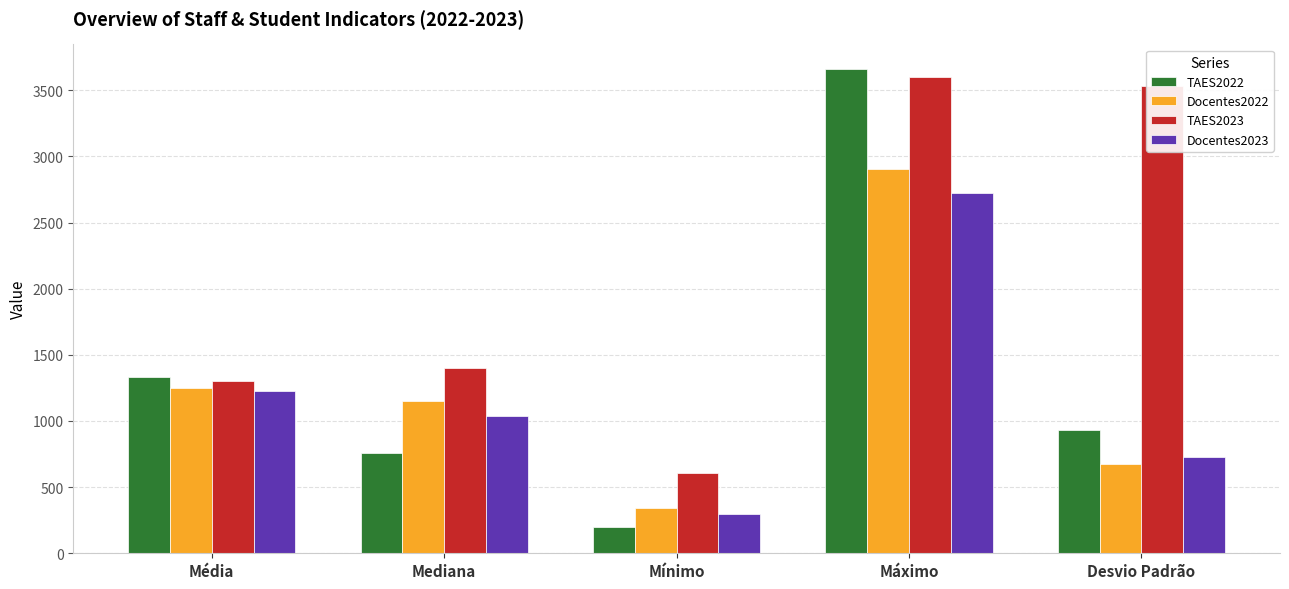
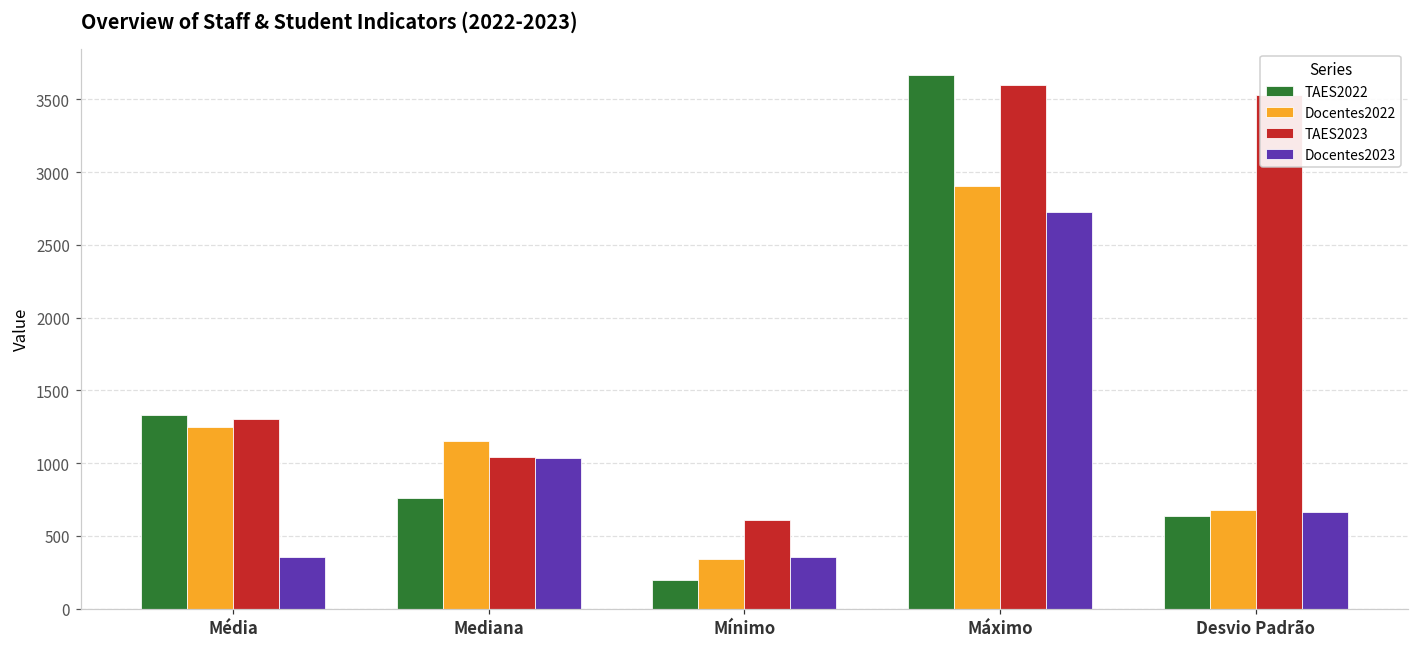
  {
    "TAES2022": {
      "Média": 1330,
      "Mediana": 760,
      "Mínimo": 200,
      "Máximo": 3660,
-     "Desvio Padrão": 930
+     "Desvio Padrão": 640
    },
    "Docentes2022": {
      "Média": 1250,
      "Mediana": 1150,
      "Mínimo": 340,
      "Máximo": 2910,
      "Desvio Padrão": 680
    },
    "TAES2023": {
      "Média": 1300,
-     "Mediana": 1400,
+     "Mediana": 1040,
      "Mínimo": 610,
      "Máximo": 3600
    },
    "Docentes2023": {
-     "Média": 1230,
+     "Média": 350,
      "Mediana": 1040,
-     "Mínimo": 290,
+     "Mínimo": 360,
      "Máximo": 2730,
-     "Desvio Padrão": 730
+     "Desvio Padrão": 670
    }
  }
